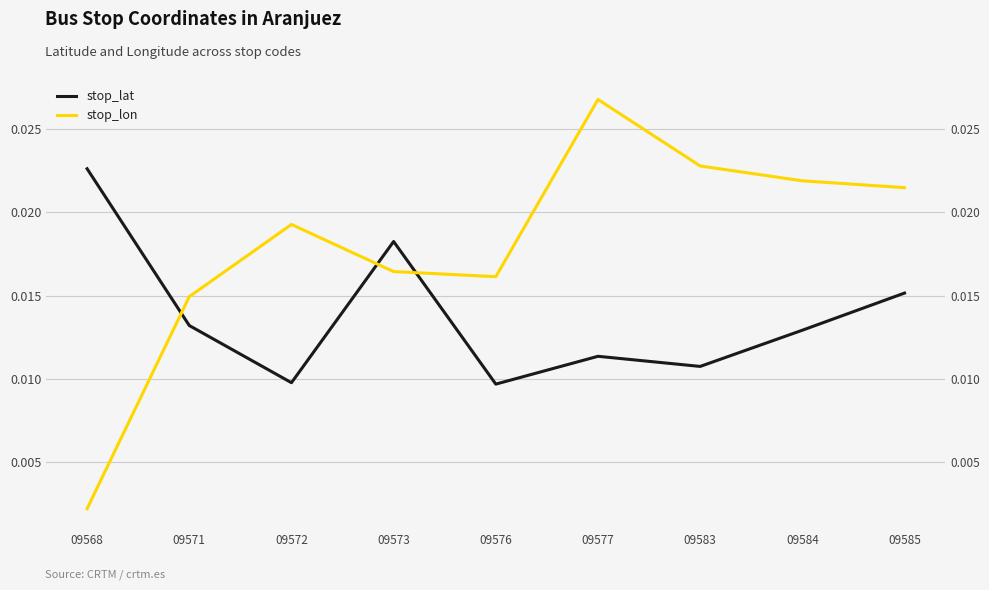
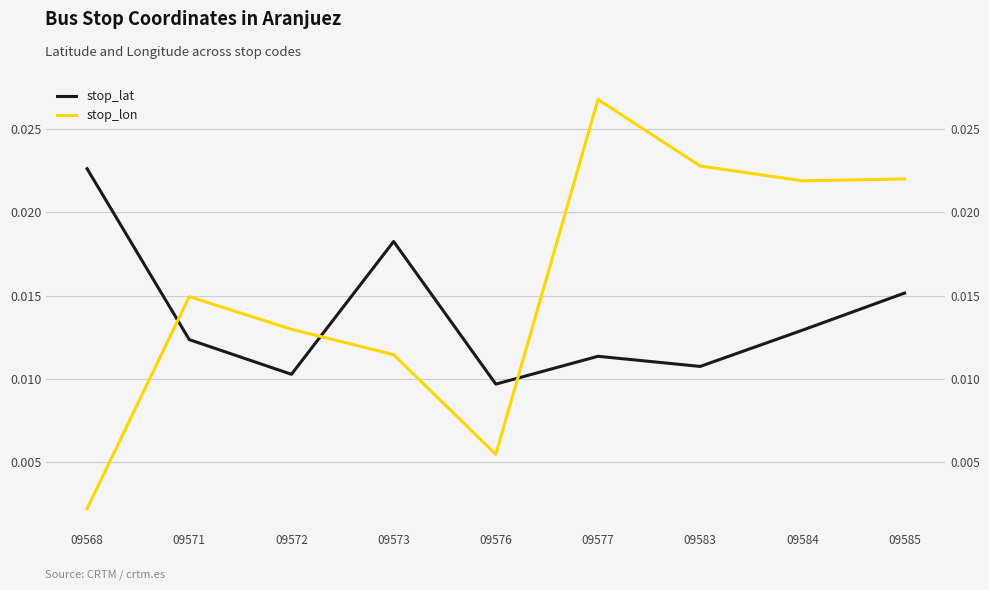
  {
    "stop_lat": {
      "09568": 0.0226,
-     "09571": 0.0132,
-     "09572": 0.0097,
+     "09571": 0.0123,
+     "09572": 0.0103,
      "09573": 0.0183,
      "09576": 0.0097,
      "09577": 0.0113,
      "09583": 0.0107,
      "09584": 0.0129,
      "09585": 0.0151
    },
    "stop_lon": {
      "09568": 0.0022,
      "09571": 0.0149,
-     "09572": 0.0193,
-     "09573": 0.0164,
-     "09576": 0.0161,
+     "09572": 0.0130,
+     "09573": 0.0114,
+     "09576": 0.0054,
      "09577": 0.0268,
      "09583": 0.0228,
      "09584": 0.0219,
-     "09585": 0.0215
+     "09585": 0.0220
    }
  }
